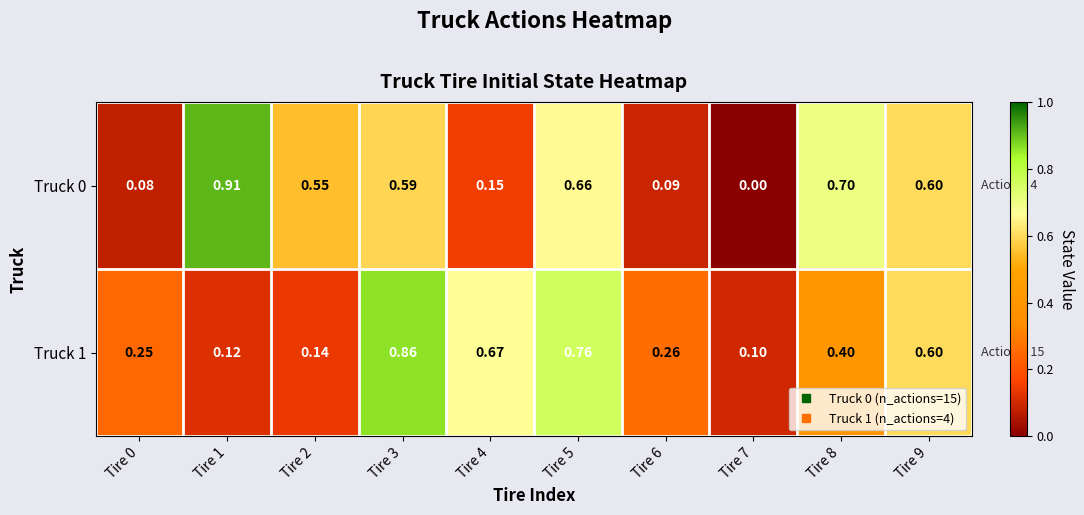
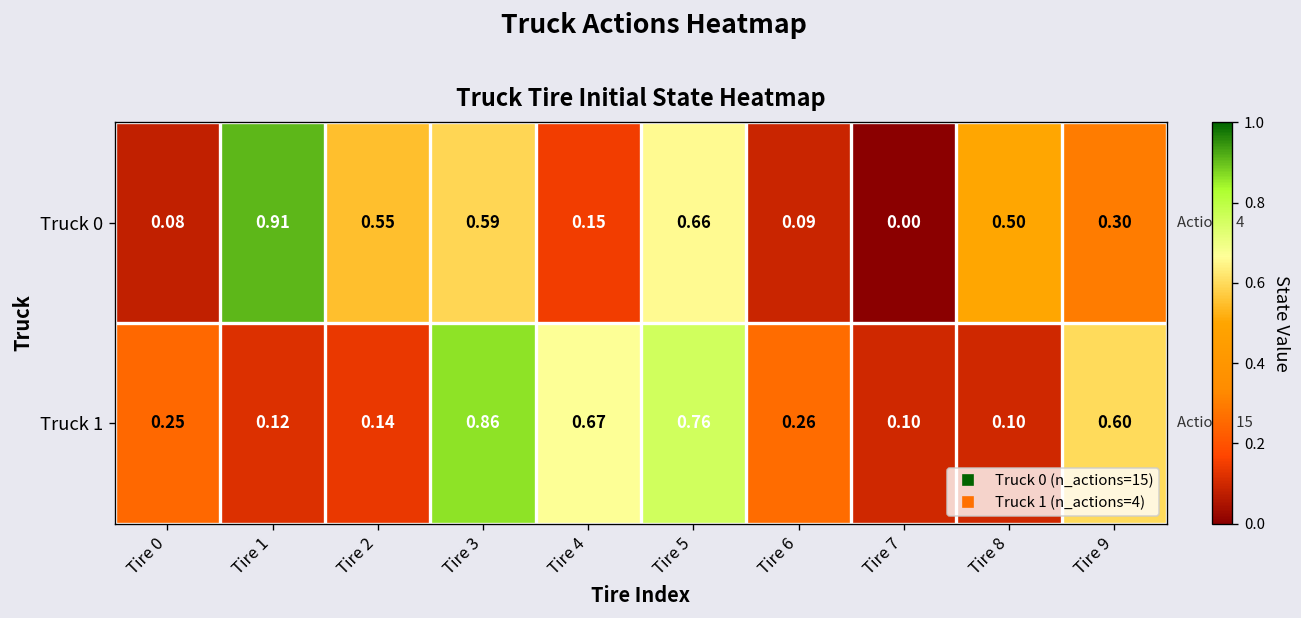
  {
    "Truck 0": {
      "Tire 0": 0.08,
      "Tire 1": 0.91,
      "Tire 2": 0.55,
      "Tire 3": 0.59,
      "Tire 4": 0.15,
      "Tire 5": 0.66,
      "Tire 6": 0.09,
      "Tire 7": 0.00,
-     "Tire 8": 0.70,
-     "Tire 9": 0.60
+     "Tire 8": 0.50,
+     "Tire 9": 0.30
    },
    "Truck 1": {
      "Tire 0": 0.25,
      "Tire 1": 0.12,
      "Tire 2": 0.14,
      "Tire 3": 0.86,
      "Tire 4": 0.67,
      "Tire 5": 0.76,
      "Tire 6": 0.26,
      "Tire 7": 0.10,
-     "Tire 8": 0.40,
+     "Tire 8": 0.10,
      "Tire 9": 0.60
    }
  }
